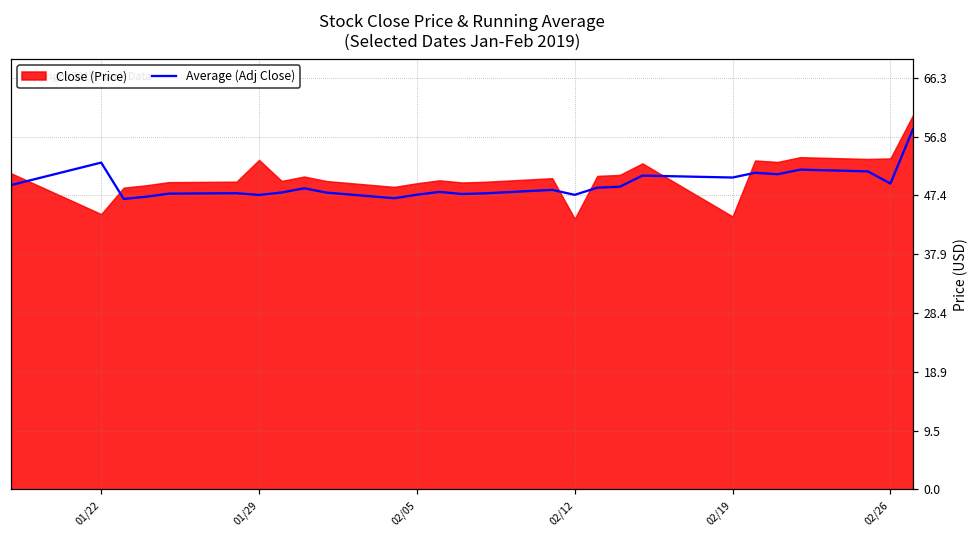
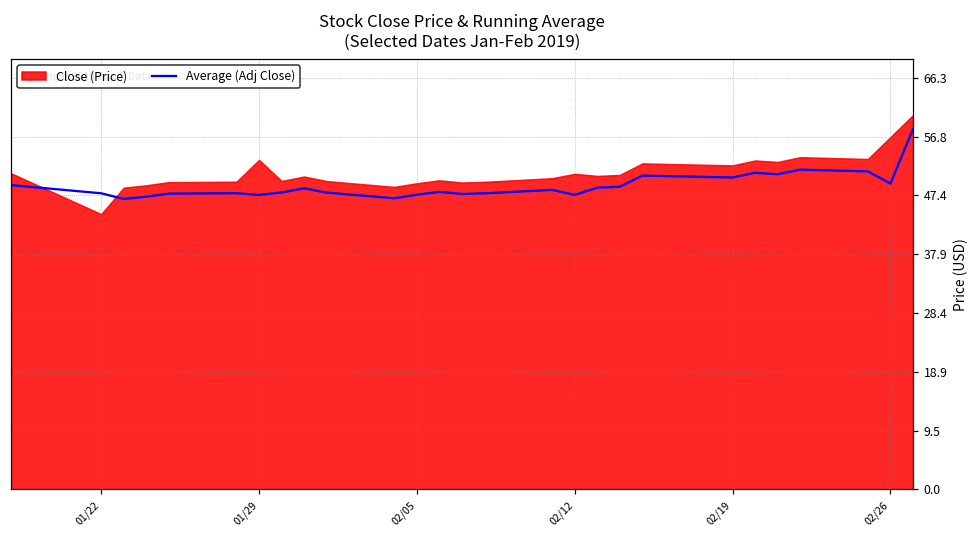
  {
    "Average (Adj Close)": {
-     "01/22": 53,
+     "01/22": 48,
      "01/29": 47,
      "02/05": 47,
      "02/12": 47,
      "02/19": 50,
      "02/26": 49
    },
    "Close (Price)": {
      "01/22": 44,
      "01/29": 53,
      "02/05": 49,
-     "02/12": 44,
-     "02/19": 44,
-     "02/26": 53
+     "02/12": 51,
+     "02/19": 52,
+     "02/26": 57
    }
  }
